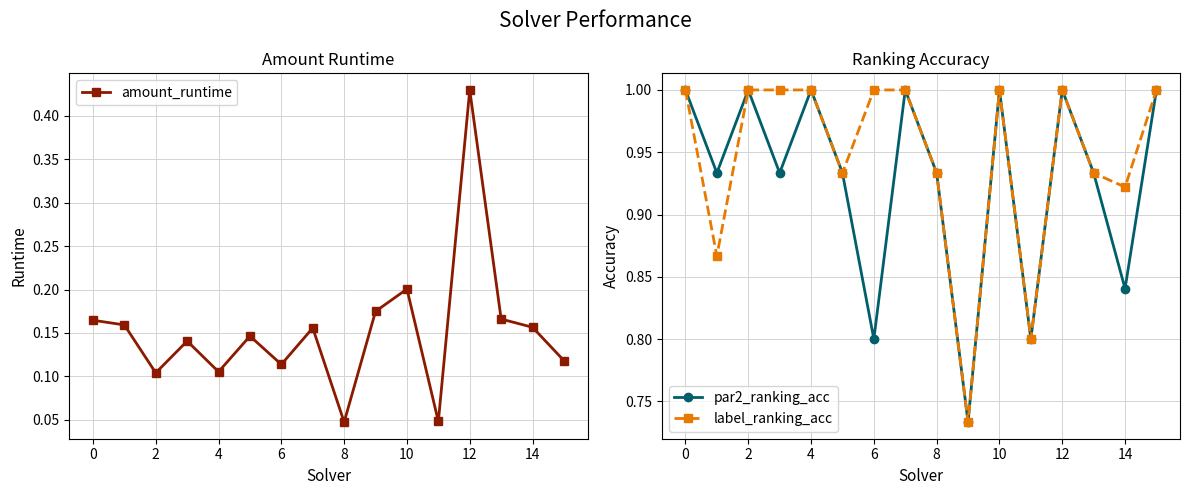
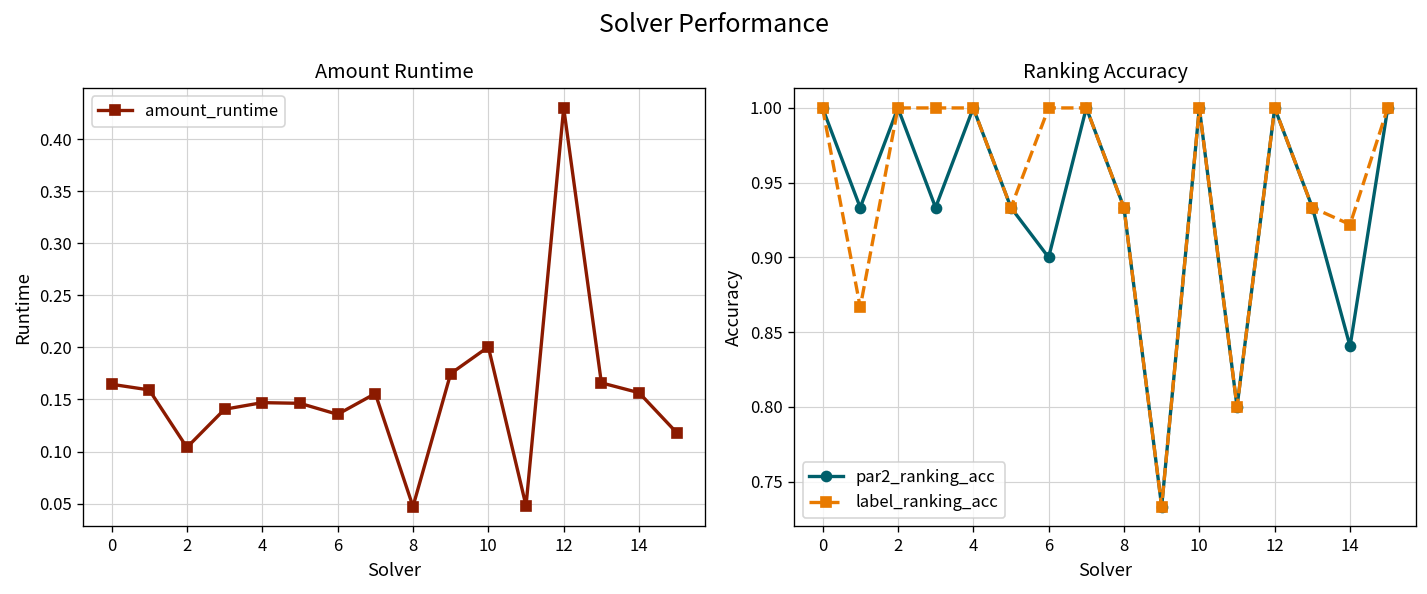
  {
    "Amount Runtime": {
      "0": 0.16,
      "2": 0.10,
-     "4": 0.11,
-     "6": 0.11,
+     "4": 0.15,
+     "6": 0.14,
      "8": 0.05,
      "10": 0.20,
      "12": 0.43,
      "14": 0.16
    },
    "Ranking Accuracy": {
      "par2_ranking_acc": {
-       "6": 0.8,
+       "6": 0.9,
        "14": 0.840
      },
      "label_ranking_acc": {
        "6": 1.0,
        "14": 0.922
      }
    }
  }
